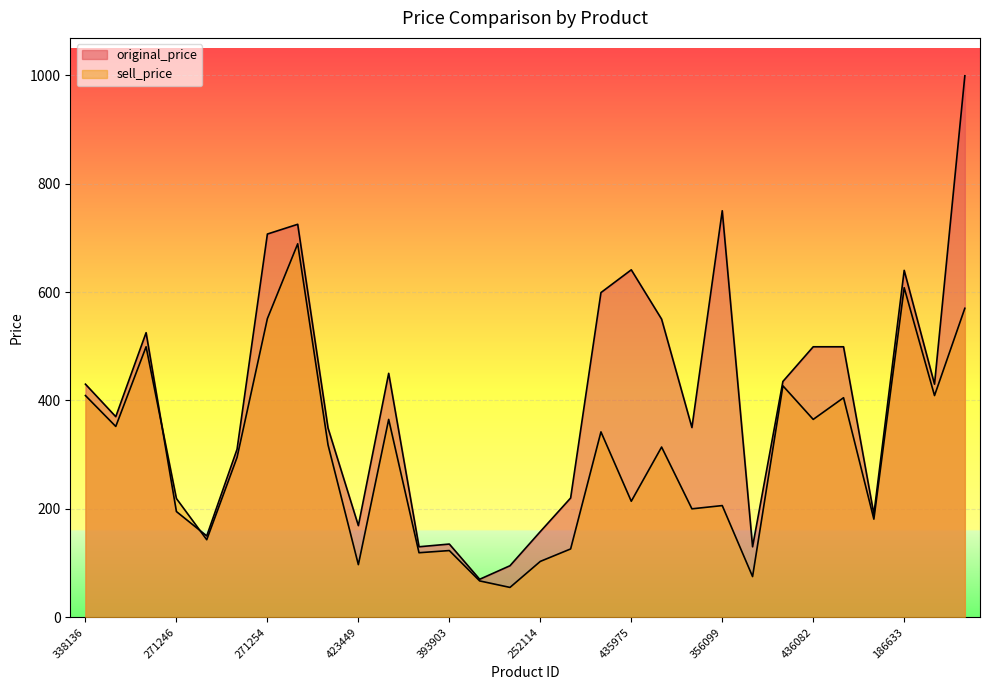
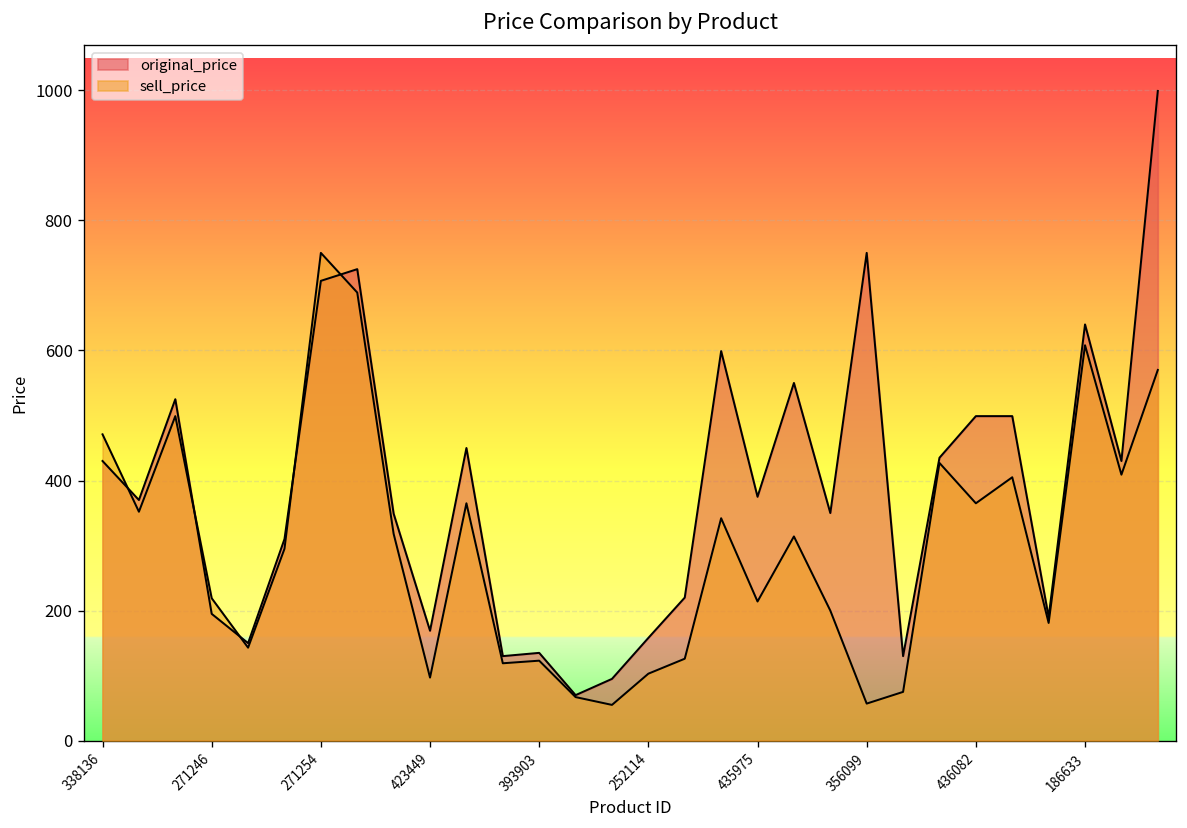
  {
    "original_price": {
      "338136": 430,
      "271246": 200,
      "271254": 710,
      "423449": 170,
      "393903": 140,
      "252114": 160,
-     "435975": 640,
+     "435975": 380,
      "356099": 750,
      "436082": 500,
      "186633": 640
    },
    "sell_price": {
-     "338136": 410,
+     "338136": 470,
      "271246": 220,
-     "271254": 550,
+     "271254": 750,
      "423449": 100,
      "393903": 120,
      "252114": 100,
      "435975": 210,
-     "356099": 210,
+     "356099": 60,
      "436082": 370,
      "186633": 610
    }
  }
